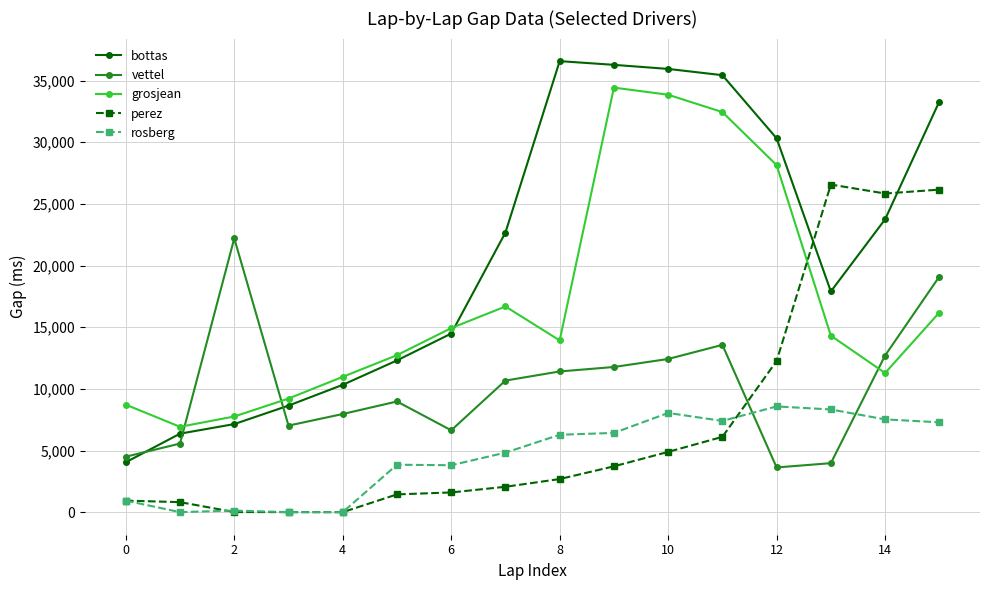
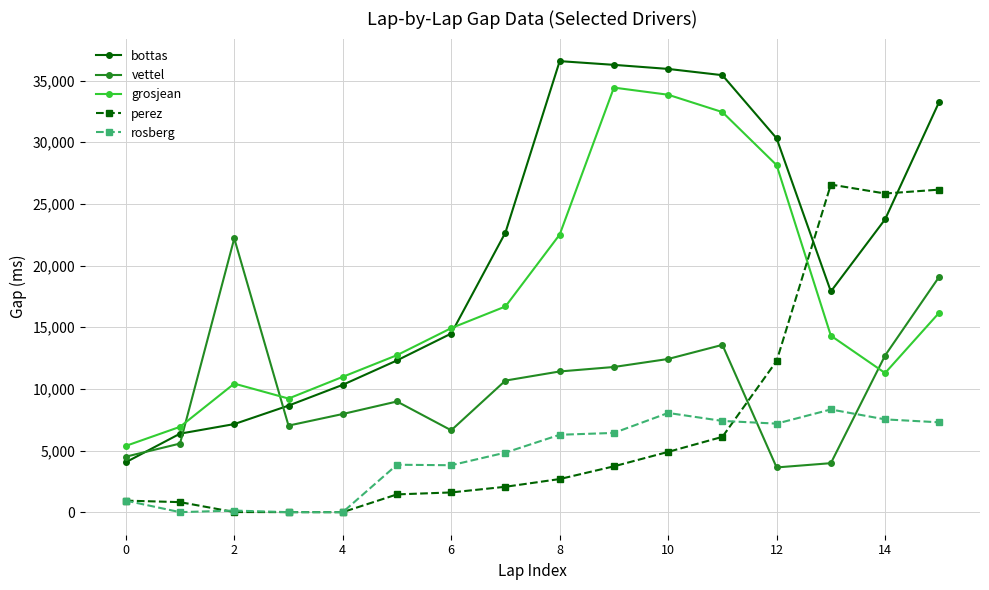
  {
    "vettel": {
      "0": "4,500",
      "2": "22,200",
      "4": "8,000",
      "6": "6,600",
      "8": "11,400",
      "10": "12,400",
      "12": "3,600",
      "14": "12,700"
    },
    "grosjean": {
-     "0": "8,700",
-     "2": "7,800",
+     "0": "5,400",
+     "2": "10,400",
      "4": "11,000",
      "6": "14,900",
-     "8": "13,900",
+     "8": "22,500",
      "10": "33,900",
      "12": "28,100",
      "14": "11,300"
    },
    "rosberg": {
      "6": "3,800",
      "8": "6,300",
      "10": "8,000",
-     "12": "8,600",
+     "12": "7,200",
      "14": "7,500"
    }
  }
